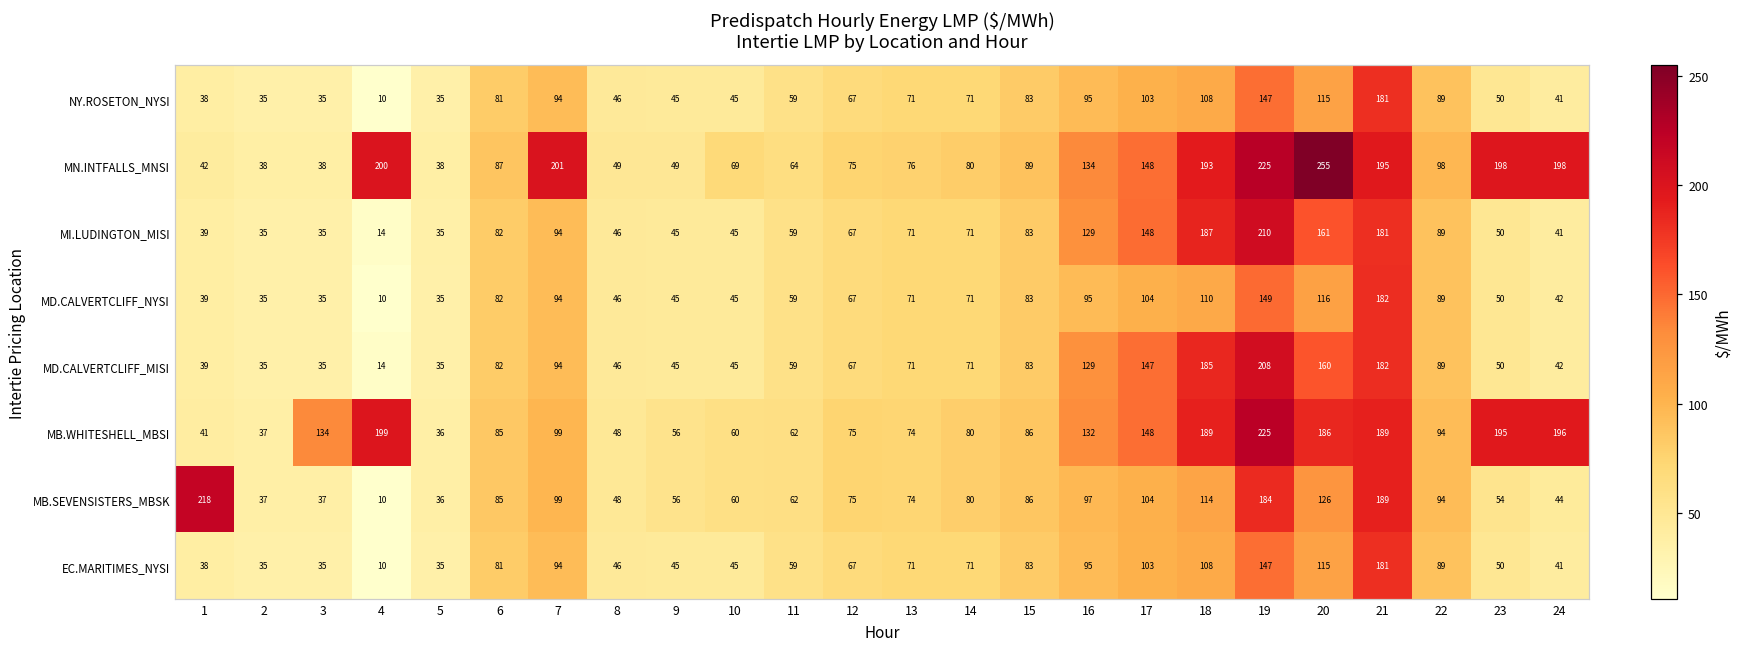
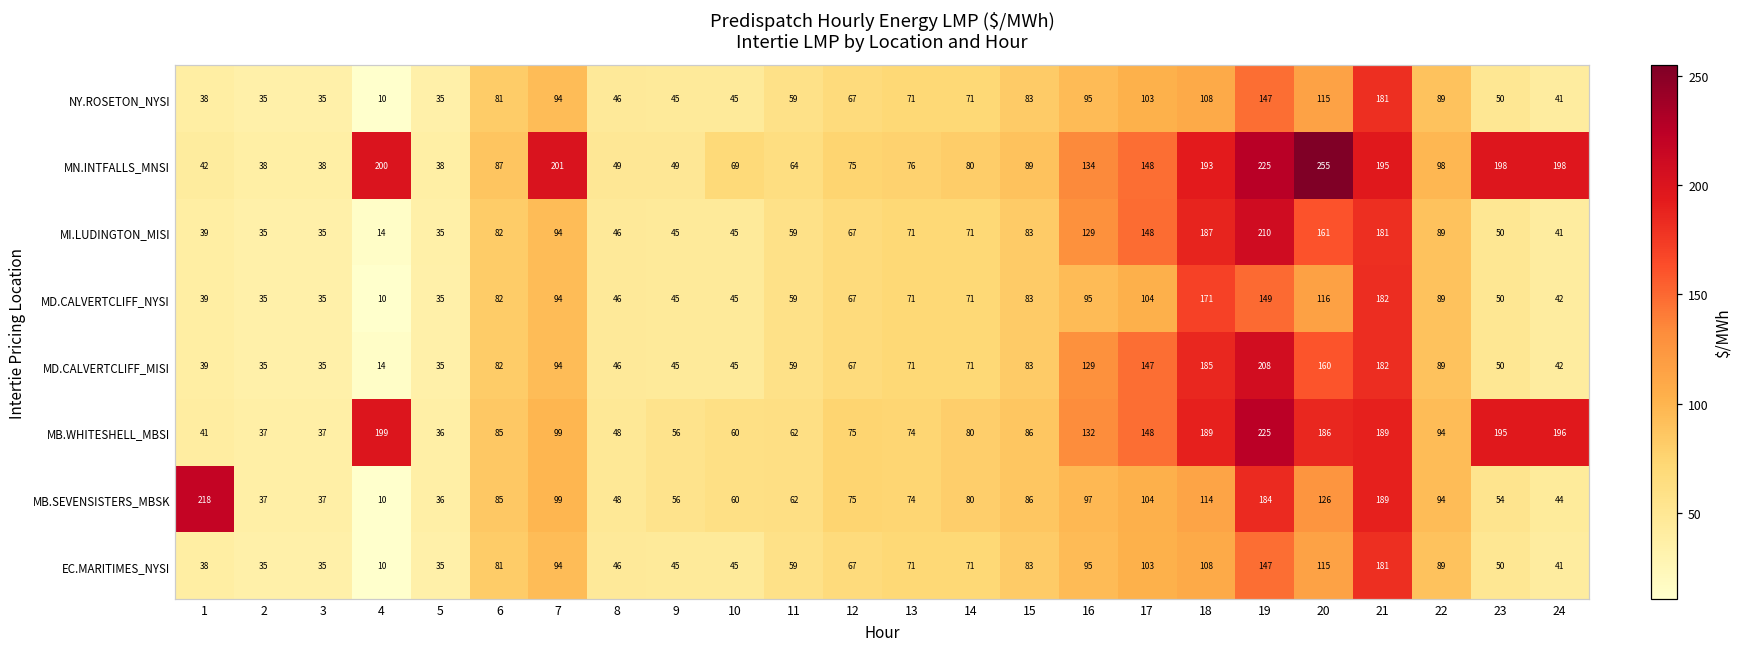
  {
    "NY.ROSETON_NYSI": {
      "1": 38,
      "2": 35,
      "3": 35,
      "4": 10,
      "5": 35,
      "6": 81,
      "7": 94,
      "8": 46,
      "9": 45,
      "10": 45,
      "11": 59,
      "12": 67,
      "13": 71,
      "14": 71,
      "15": 83,
      "16": 95,
      "17": 103,
      "18": 108,
      "19": 147,
      "20": 115,
      "21": 181,
      "22": 89,
      "23": 50,
      "24": 41
    },
    "MN.INTFALLS_MNSI": {
      "1": 42,
      "2": 38,
      "3": 38,
      "4": 200,
      "5": 38,
      "6": 87,
      "7": 201,
      "8": 49,
      "9": 49,
      "10": 69,
      "11": 64,
      "12": 75,
      "13": 76,
      "14": 80,
      "15": 89,
      "16": 134,
      "17": 148,
      "18": 193,
      "19": 225,
      "20": 255,
      "21": 195,
      "22": 98,
      "23": 198,
      "24": 198
    },
    "MI.LUDINGTON_MISI": {
      "1": 39,
      "2": 35,
      "3": 35,
      "4": 14,
      "5": 35,
      "6": 82,
      "7": 94,
      "8": 46,
      "9": 45,
      "10": 45,
      "11": 59,
      "12": 67,
      "13": 71,
      "14": 71,
      "15": 83,
      "16": 129,
      "17": 148,
      "18": 187,
      "19": 210,
      "20": 161,
      "21": 181,
      "22": 89,
      "23": 50,
      "24": 41
    },
    "MD.CALVERTCLIFF_NYSI": {
      "1": 39,
      "2": 35,
      "3": 35,
      "4": 10,
      "5": 35,
      "6": 82,
      "7": 94,
      "8": 46,
      "9": 45,
      "10": 45,
      "11": 59,
      "12": 67,
      "13": 71,
      "14": 71,
      "15": 83,
      "16": 95,
      "17": 104,
-     "18": 110,
+     "18": 171,
      "19": 149,
      "20": 116,
      "21": 182,
      "22": 89,
      "23": 50,
      "24": 42
    },
    "MD.CALVERTCLIFF_MISI": {
      "1": 39,
      "2": 35,
      "3": 35,
      "4": 14,
      "5": 35,
      "6": 82,
      "7": 94,
      "8": 46,
      "9": 45,
      "10": 45,
      "11": 59,
      "12": 67,
      "13": 71,
      "14": 71,
      "15": 83,
      "16": 129,
      "17": 147,
      "18": 185,
      "19": 208,
      "20": 160,
      "21": 182,
      "22": 89,
      "23": 50,
      "24": 42
    },
    "MB.WHITESHELL_MBSI": {
      "1": 41,
      "2": 37,
-     "3": 134,
+     "3": 37,
      "4": 199,
      "5": 36,
      "6": 85,
      "7": 99,
      "8": 48,
      "9": 56,
      "10": 60,
      "11": 62,
      "12": 75,
      "13": 74,
      "14": 80,
      "15": 86,
      "16": 132,
      "17": 148,
      "18": 189,
      "19": 225,
      "20": 186,
      "21": 189,
      "22": 94,
      "23": 195,
      "24": 196
    },
    "MB.SEVENSISTERS_MBSK": {
      "1": 218,
      "2": 37,
      "3": 37,
      "4": 10,
      "5": 36,
      "6": 85,
      "7": 99,
      "8": 48,
      "9": 56,
      "10": 60,
      "11": 62,
      "12": 75,
      "13": 74,
      "14": 80,
      "15": 86,
      "16": 97,
      "17": 104,
      "18": 114,
      "19": 184,
      "20": 126,
      "21": 189,
      "22": 94,
      "23": 54,
      "24": 44
    },
    "EC.MARITIMES_NYSI": {
      "1": 38,
      "2": 35,
      "3": 35,
      "4": 10,
      "5": 35,
      "6": 81,
      "7": 94,
      "8": 46,
      "9": 45,
      "10": 45,
      "11": 59,
      "12": 67,
      "13": 71,
      "14": 71,
      "15": 83,
      "16": 95,
      "17": 103,
      "18": 108,
      "19": 147,
      "20": 115,
      "21": 181,
      "22": 89,
      "23": 50,
      "24": 41
    }
  }
